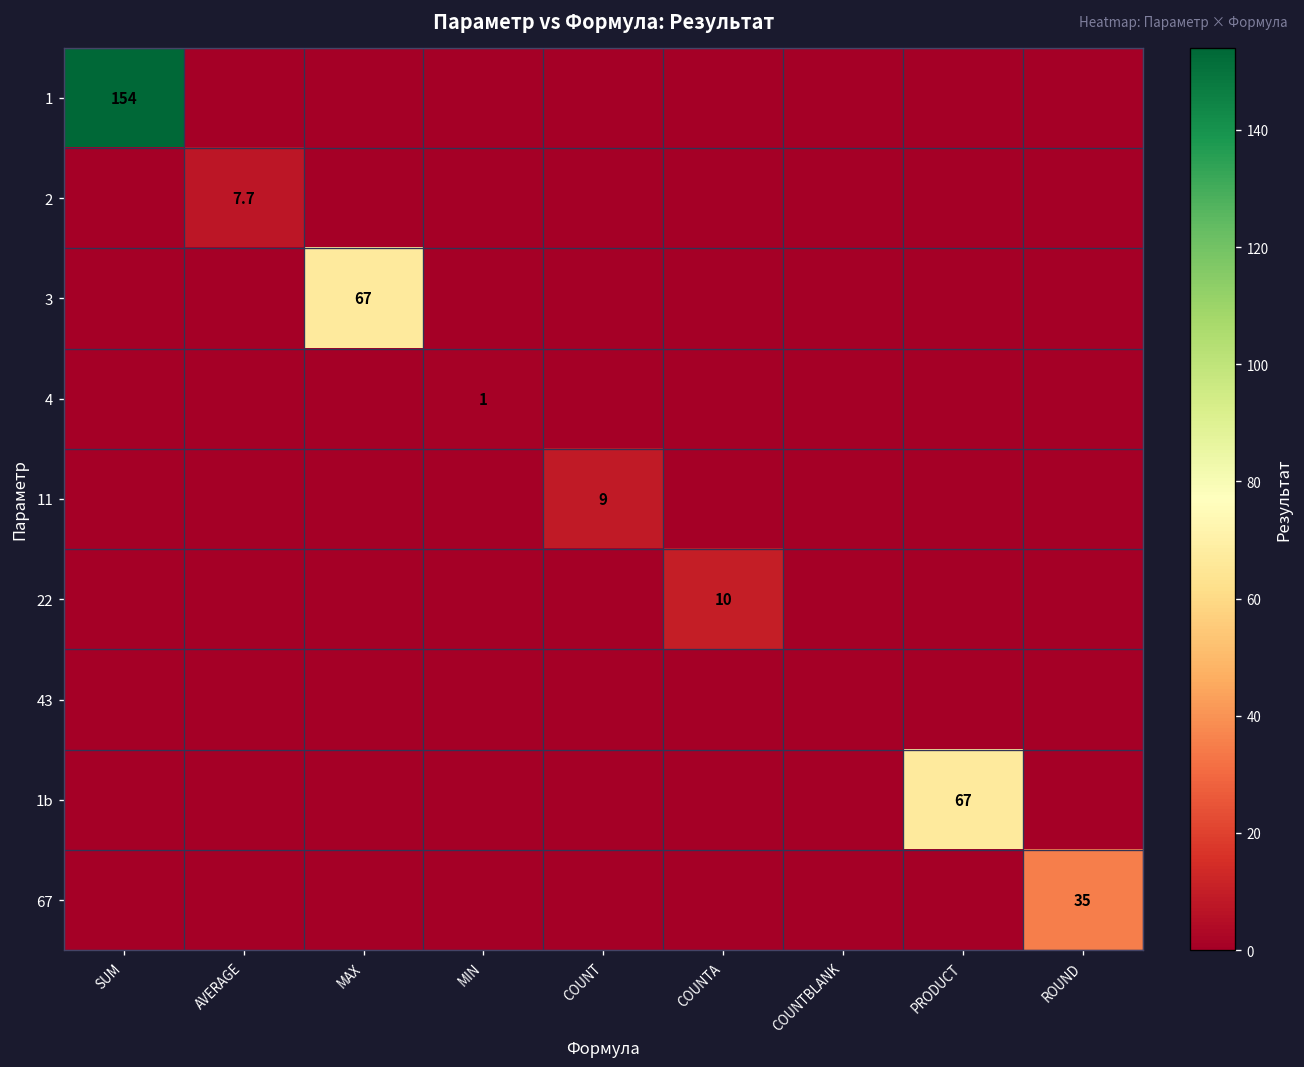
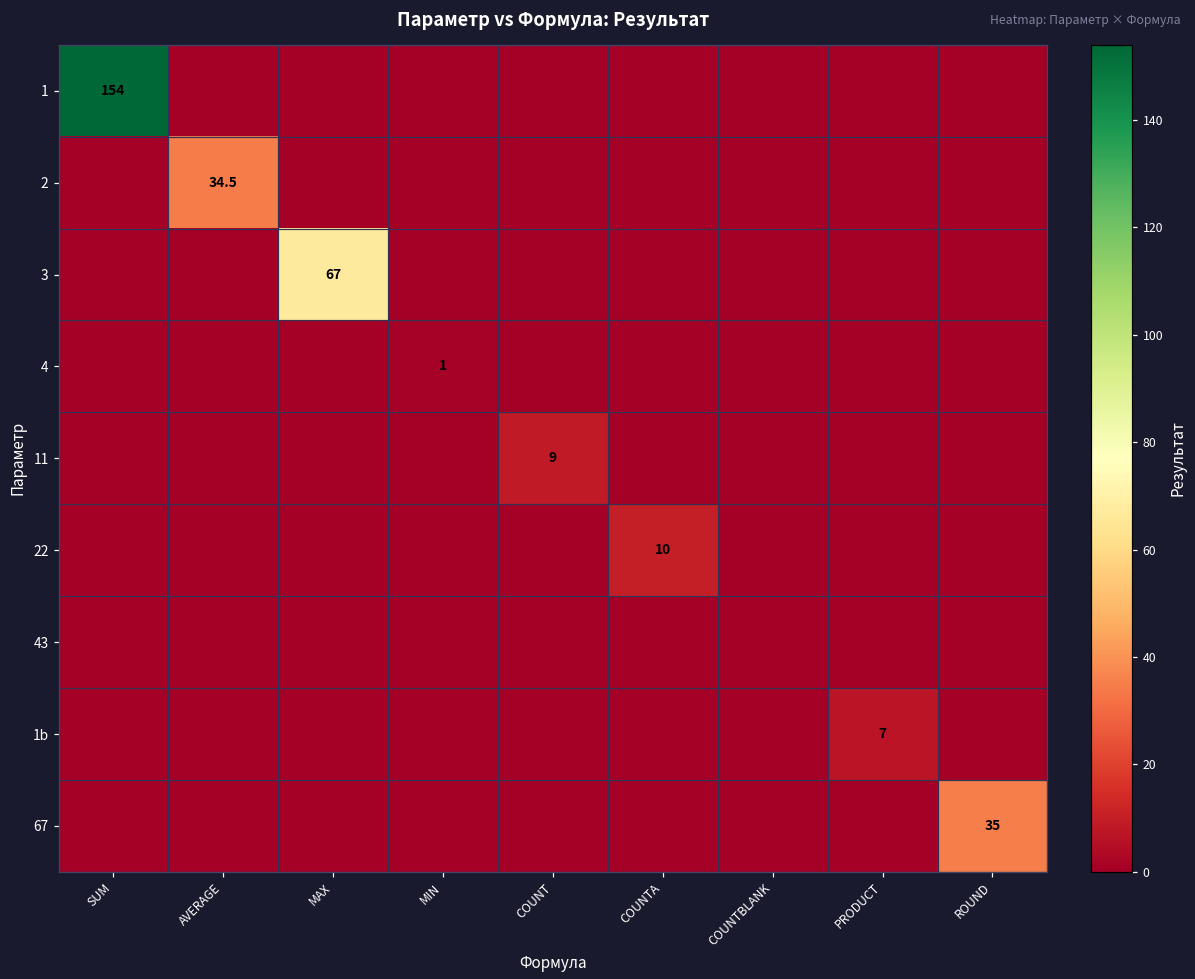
  {
    "1": {
      "SUM": 154
    },
    "2": {
-     "AVERAGE": 7.7
+     "AVERAGE": 34.5
    },
    "3": {
      "MAX": 67
    },
    "4": {
      "MIN": 1
    },
    "11": {
      "COUNT": 9
    },
    "22": {
      "COUNTA": 10
    },
    "1b": {
-     "PRODUCT": 67
+     "PRODUCT": 7
    },
    "67": {
      "ROUND": 35
    }
  }
